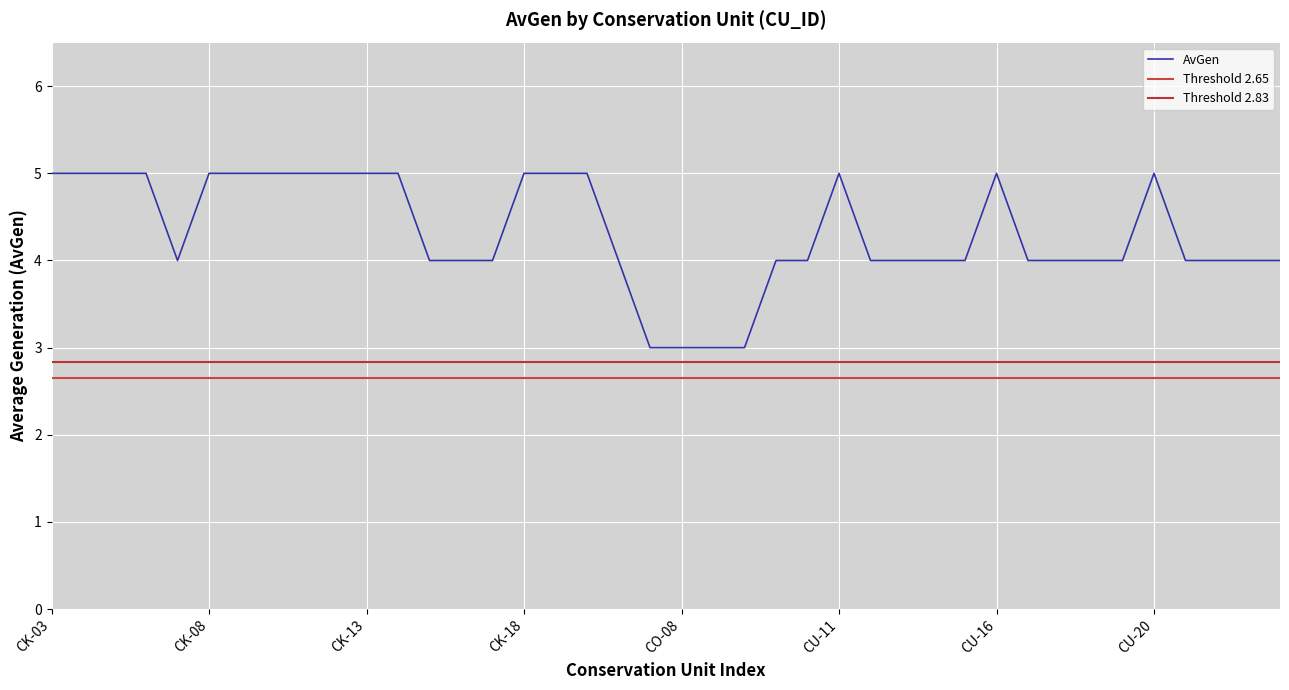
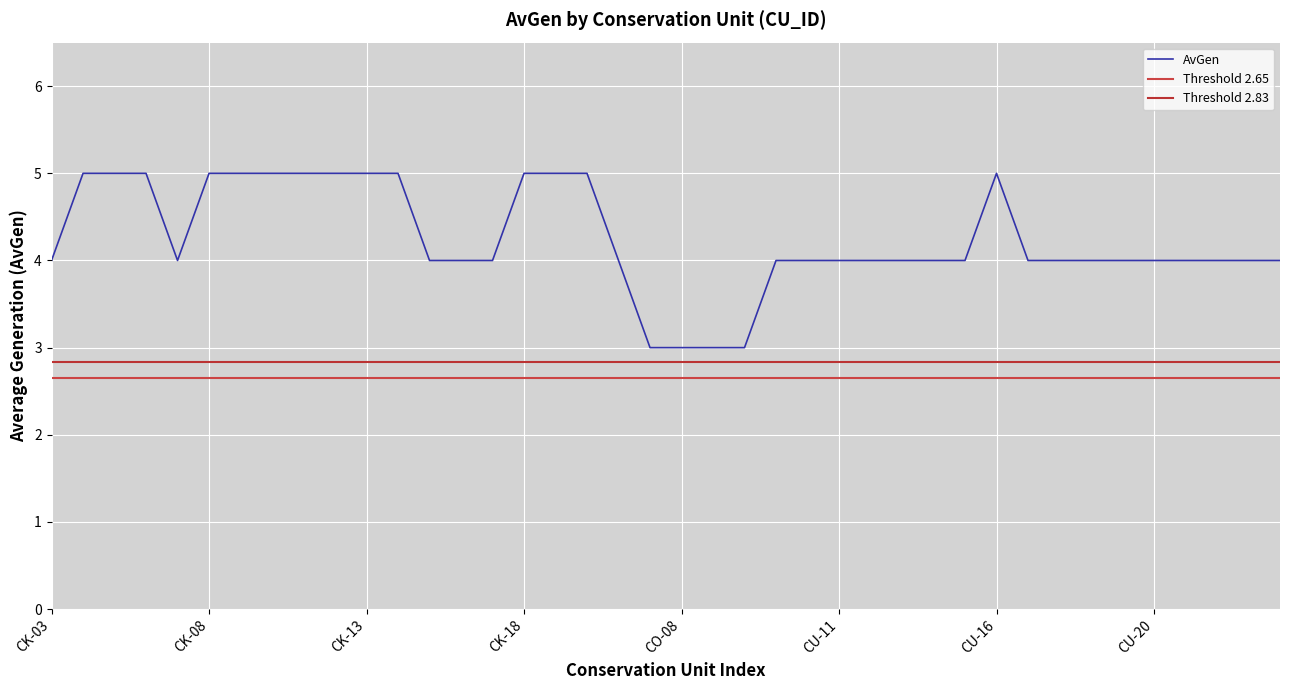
  {
-   "CK-03": 5,
+   "CK-03": 4,
    "CK-08": 5,
    "CK-13": 5,
    "CK-18": 5,
    "CO-08": 3,
-   "CU-11": 5,
+   "CU-11": 4,
    "CU-16": 5,
-   "CU-20": 5
+   "CU-20": 4
  }
